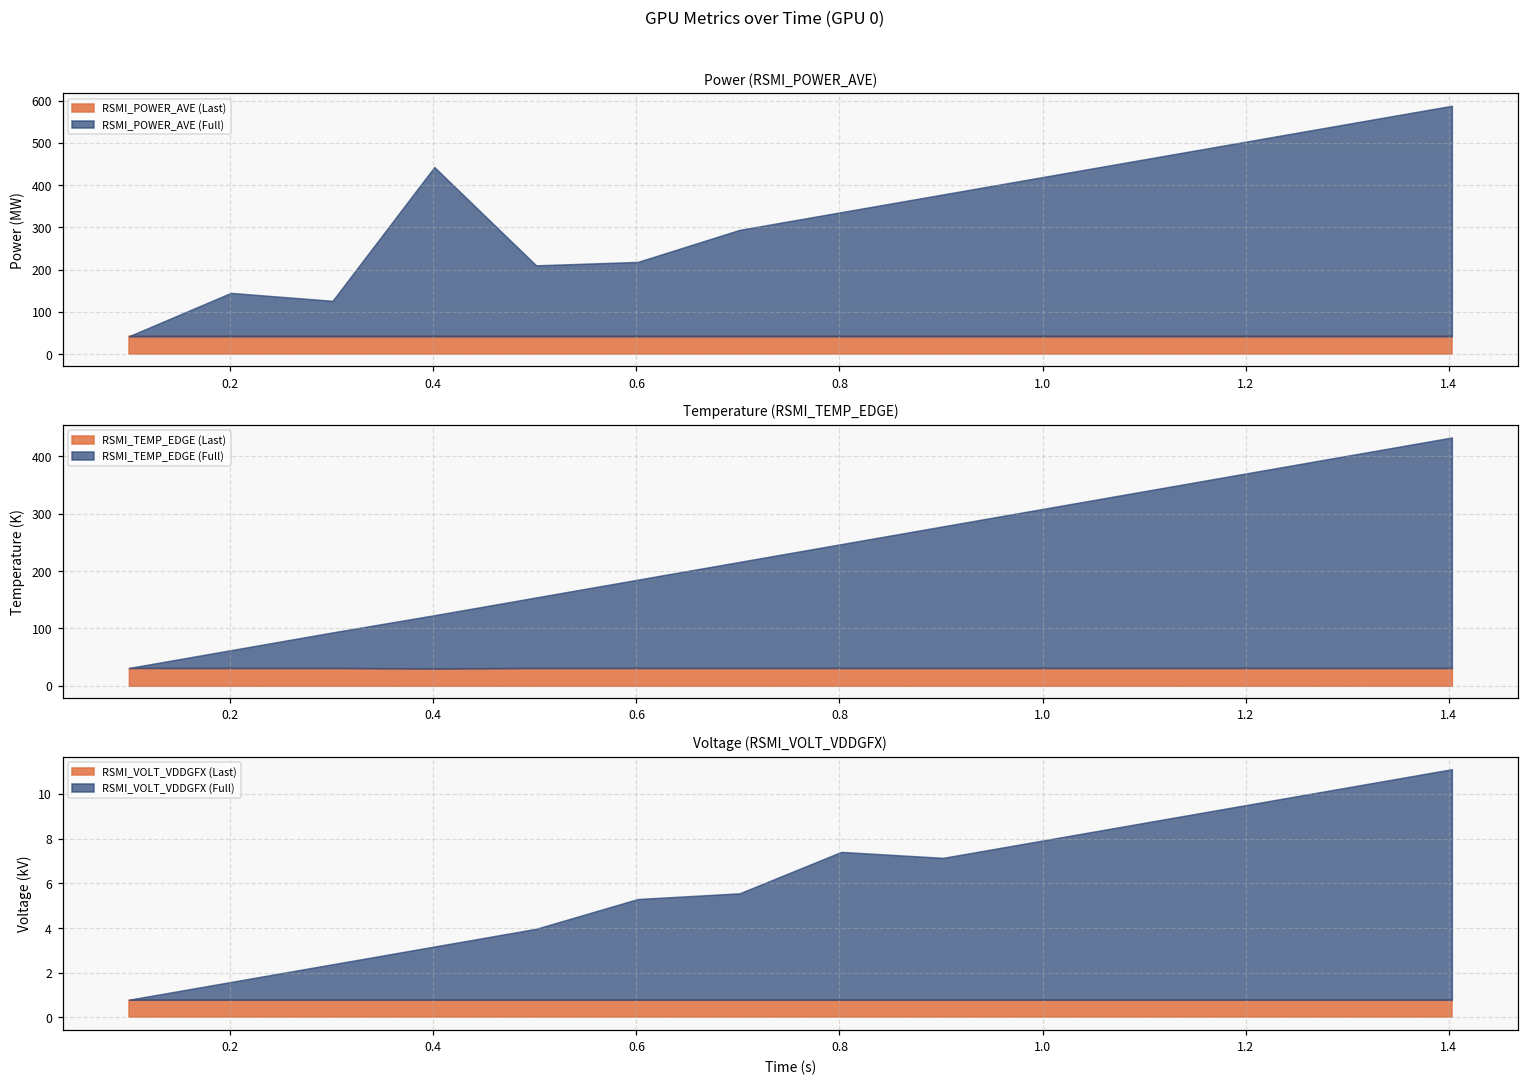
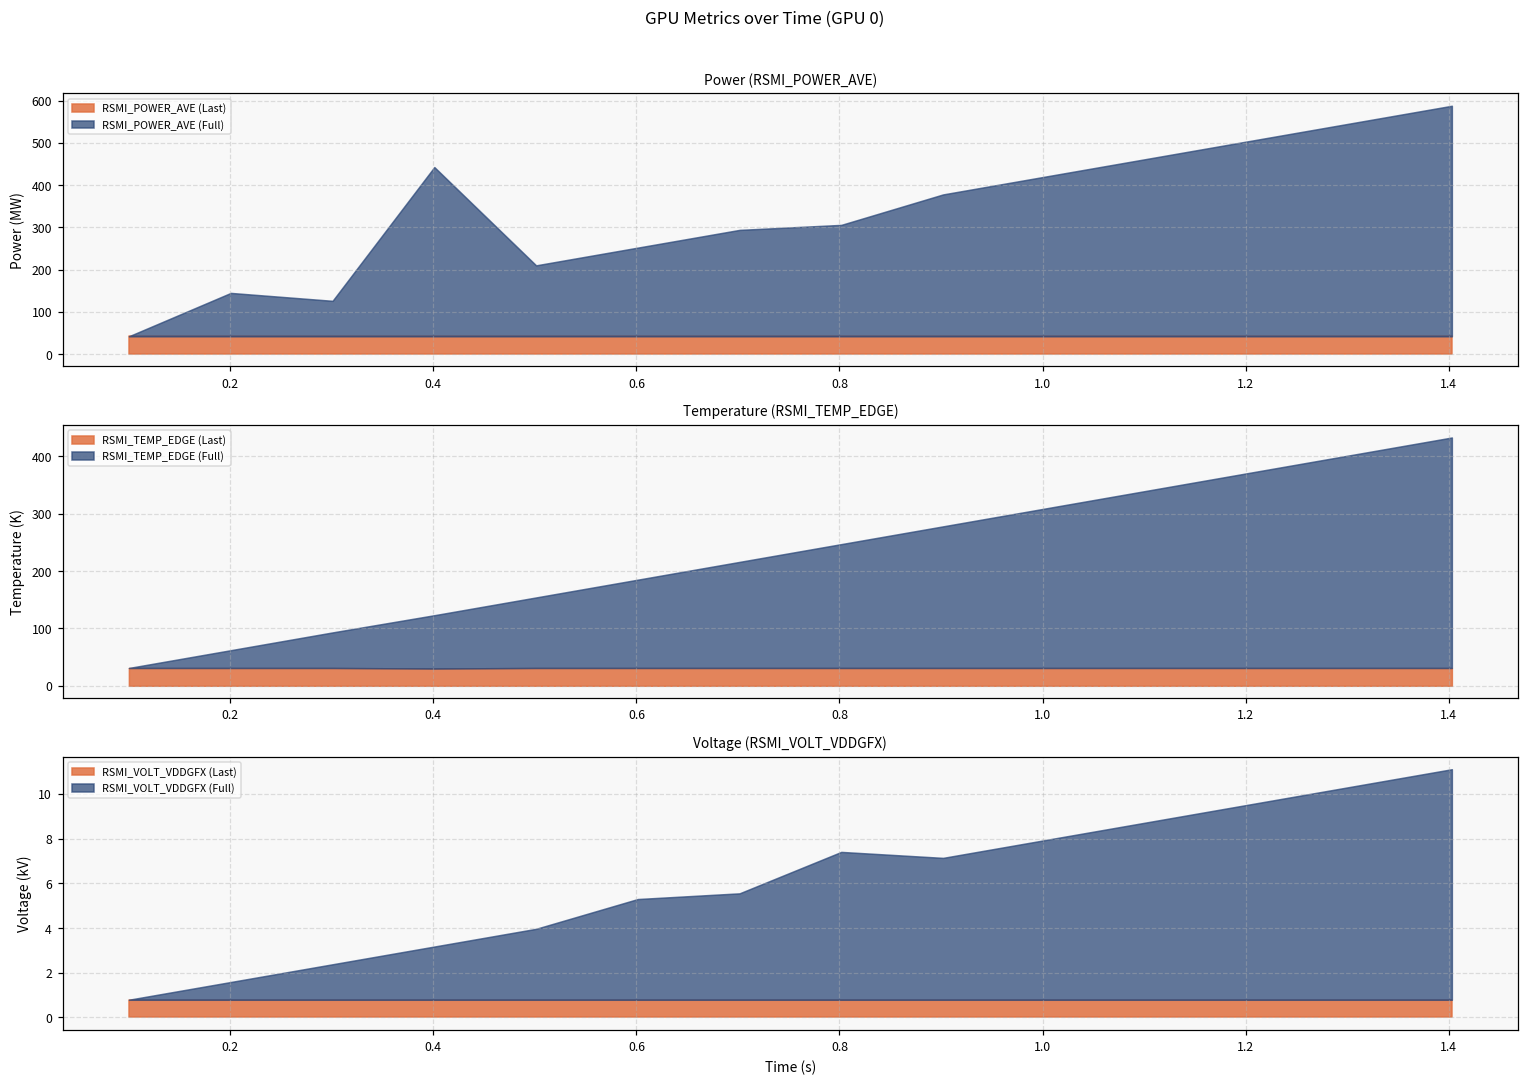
  {
    "Power (RSMI_POWER_AVE)": {
      "RSMI_POWER_AVE (Last)": {
        "0.2": 40,
        "0.4": 40,
        "0.6": 40,
        "0.8": 40
      },
      "RSMI_POWER_AVE (Full)": {
        "0.2": 100,
        "0.4": 400,
-       "0.6": 180,
-       "0.8": 290
+       "0.6": 210,
+       "0.8": 260
      }
    },
    "Temperature (RSMI_TEMP_EDGE)": {
      "RSMI_TEMP_EDGE (Last)": {
        "0.2": 30,
        "0.4": 30,
        "0.6": 30,
        "0.8": 30
      },
      "RSMI_TEMP_EDGE (Full)": {
        "0.2": 30,
        "0.4": 90,
        "0.6": 150,
        "0.8": 220
      }
    },
    "Voltage (RSMI_VOLT_VDDGFX)": {
      "RSMI_VOLT_VDDGFX (Last)": {
        "0.2": 0.8,
        "0.4": 0.8,
        "0.6": 0.8,
        "0.8": 0.8
      },
      "RSMI_VOLT_VDDGFX (Full)": {
        "0.2": 0.8,
        "0.4": 2.4,
        "0.6": 4.5,
        "0.8": 6.6
      }
    }
  }
